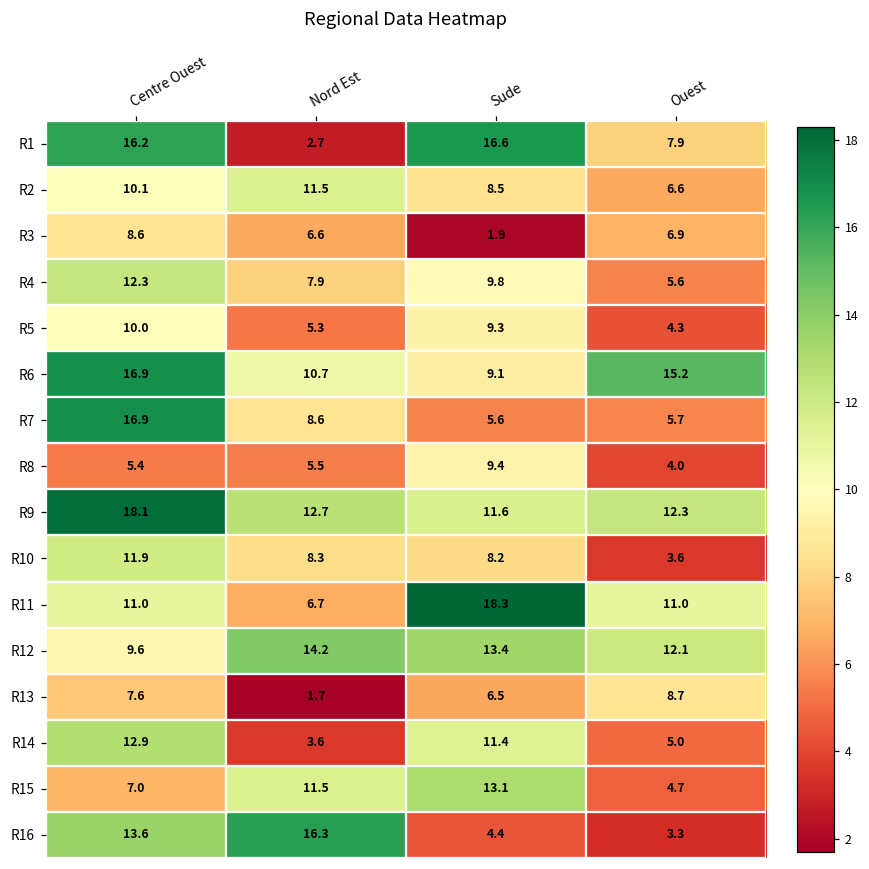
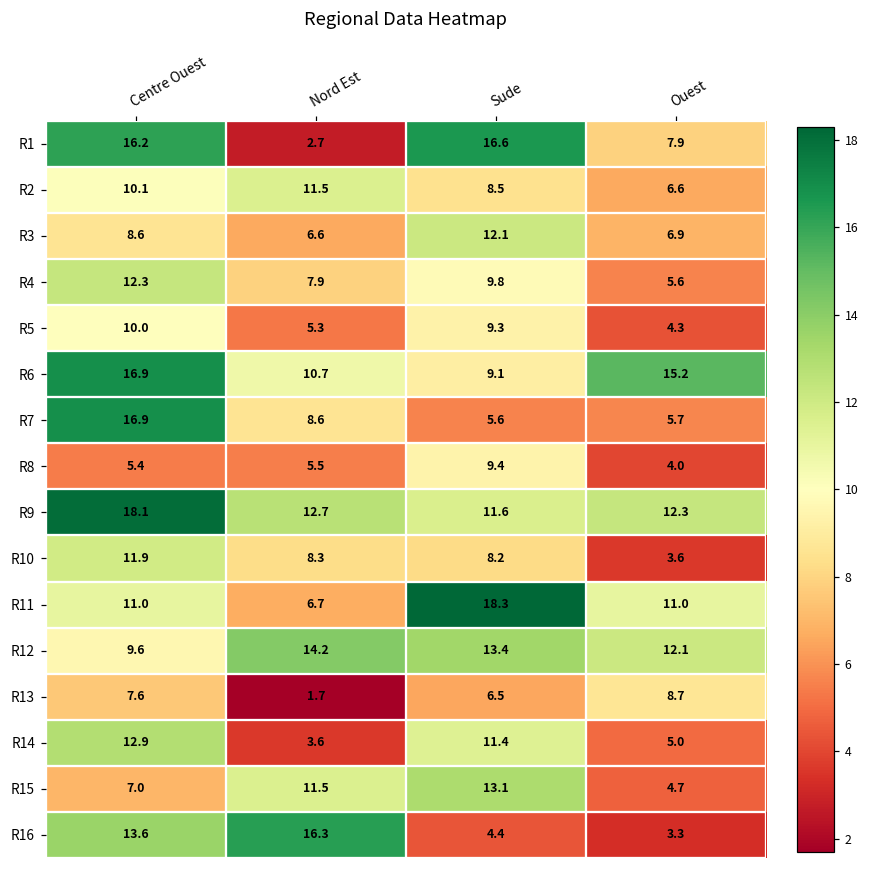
  {
    "R1": {
      "Centre Ouest": 16.2,
      "Nord Est": 2.7,
      "Sude": 16.6,
      "Ouest": 7.9
    },
    "R2": {
      "Centre Ouest": 10.1,
      "Nord Est": 11.5,
      "Sude": 8.5,
      "Ouest": 6.6
    },
    "R3": {
      "Centre Ouest": 8.6,
      "Nord Est": 6.6,
-     "Sude": 1.9,
+     "Sude": 12.1,
      "Ouest": 6.9
    },
    "R4": {
      "Centre Ouest": 12.3,
      "Nord Est": 7.9,
      "Sude": 9.8,
      "Ouest": 5.6
    },
    "R5": {
      "Centre Ouest": 10.0,
      "Nord Est": 5.3,
      "Sude": 9.3,
      "Ouest": 4.3
    },
    "R6": {
      "Centre Ouest": 16.9,
      "Nord Est": 10.7,
      "Sude": 9.1,
      "Ouest": 15.2
    },
    "R7": {
      "Centre Ouest": 16.9,
      "Nord Est": 8.6,
      "Sude": 5.6,
      "Ouest": 5.7
    },
    "R8": {
      "Centre Ouest": 5.4,
      "Nord Est": 5.5,
      "Sude": 9.4,
      "Ouest": 4.0
    },
    "R9": {
      "Centre Ouest": 18.1,
      "Nord Est": 12.7,
      "Sude": 11.6,
      "Ouest": 12.3
    },
    "R10": {
      "Centre Ouest": 11.9,
      "Nord Est": 8.3,
      "Sude": 8.2,
      "Ouest": 3.6
    },
    "R11": {
      "Centre Ouest": 11.0,
      "Nord Est": 6.7,
      "Sude": 18.3,
      "Ouest": 11.0
    },
    "R12": {
      "Centre Ouest": 9.6,
      "Nord Est": 14.2,
      "Sude": 13.4,
      "Ouest": 12.1
    },
    "R13": {
      "Centre Ouest": 7.6,
      "Nord Est": 1.7,
      "Sude": 6.5,
      "Ouest": 8.7
    },
    "R14": {
      "Centre Ouest": 12.9,
      "Nord Est": 3.6,
      "Sude": 11.4,
      "Ouest": 5.0
    },
    "R15": {
      "Centre Ouest": 7.0,
      "Nord Est": 11.5,
      "Sude": 13.1,
      "Ouest": 4.7
    },
    "R16": {
      "Centre Ouest": 13.6,
      "Nord Est": 16.3,
      "Sude": 4.4,
      "Ouest": 3.3
    }
  }
